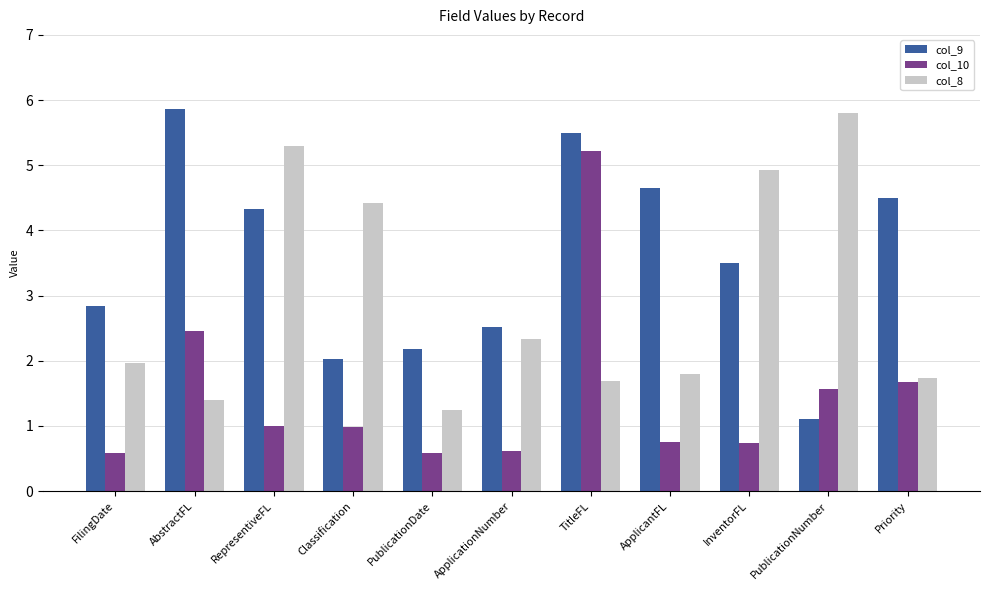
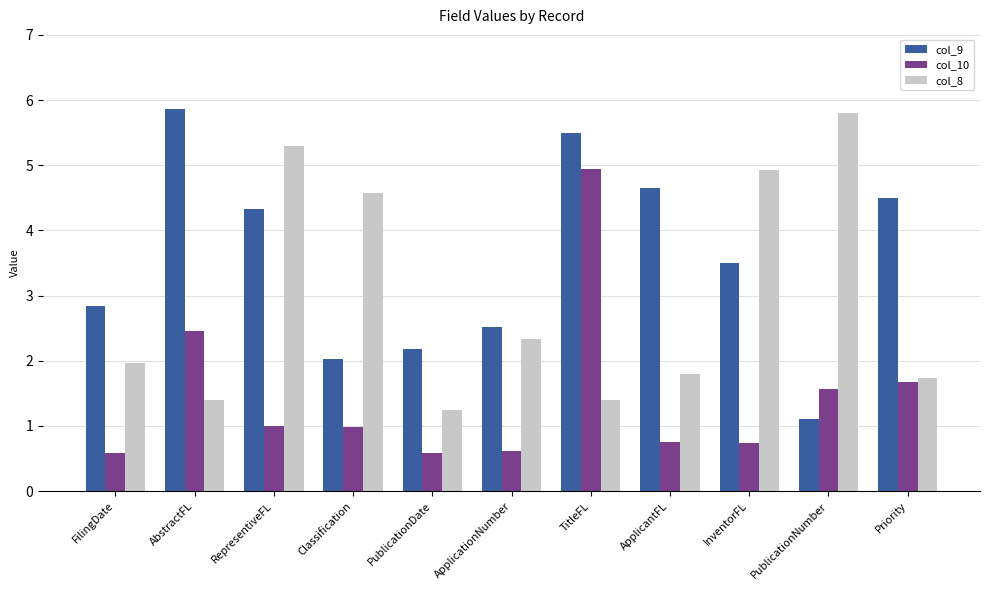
  {
    "col_9": {
      "FilingDate": 2.8,
      "AbstractFL": 5.9,
      "RepresentiveFL": 4.3,
      "Classification": 2.0,
      "PublicationDate": 2.2,
      "ApplicationNumber": 2.5,
      "TitleFL": 5.5,
      "ApplicantFL": 4.7,
      "InventorFL": 3.5,
      "PublicationNumber": 1.1,
      "Priority": 4.5
    },
    "col_10": {
      "FilingDate": 0.6,
      "AbstractFL": 2.5,
      "RepresentiveFL": 1.0,
      "Classification": 1.0,
      "PublicationDate": 0.6,
      "ApplicationNumber": 0.6,
-     "TitleFL": 5.2,
+     "TitleFL": 4.9,
      "ApplicantFL": 0.8,
      "InventorFL": 0.7,
      "PublicationNumber": 1.6,
      "Priority": 1.7
    },
    "col_8": {
      "FilingDate": 2.0,
      "AbstractFL": 1.4,
      "RepresentiveFL": 5.3,
-     "Classification": 4.4,
+     "Classification": 4.6,
      "PublicationDate": 1.2,
      "ApplicationNumber": 2.3,
-     "TitleFL": 1.7,
+     "TitleFL": 1.4,
      "ApplicantFL": 1.8,
      "InventorFL": 4.9,
      "PublicationNumber": 5.8,
      "Priority": 1.7
    }
  }
